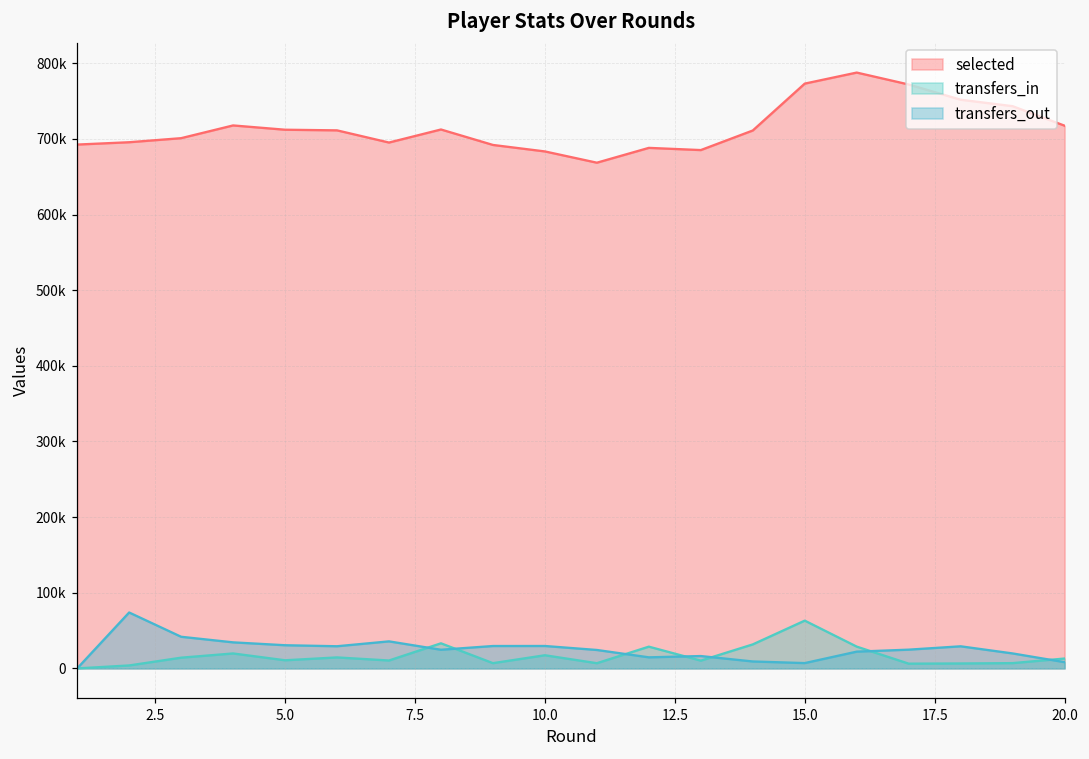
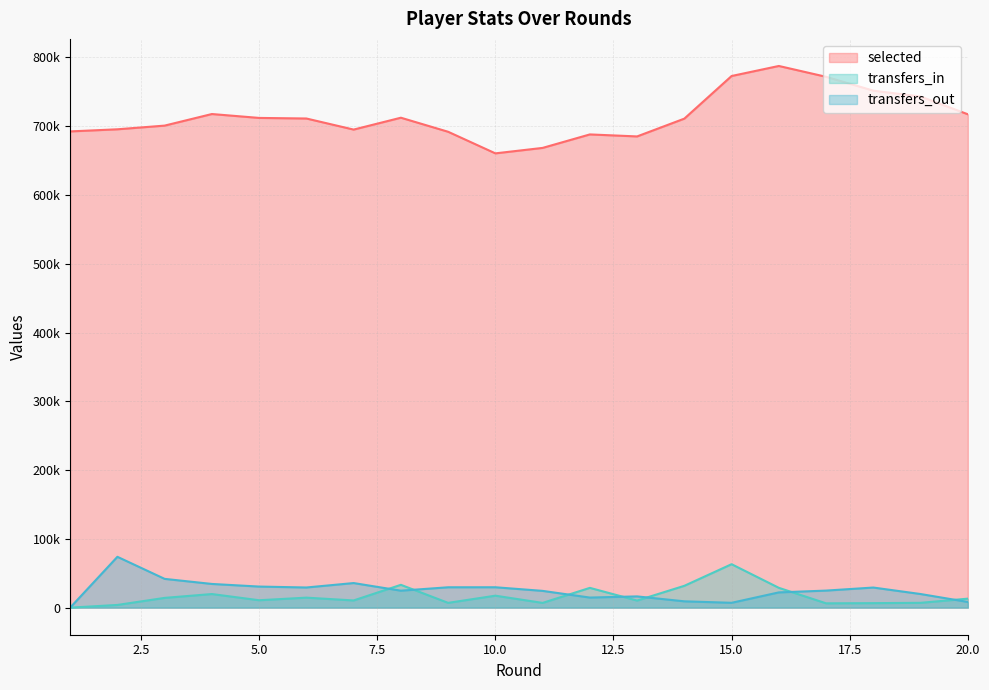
  {
    "selected": {
      "5.0": 710000,
-     "10.0": 680000,
+     "10.0": 660000,
      "15.0": 770000,
      "20.0": 720000
    }
  }
